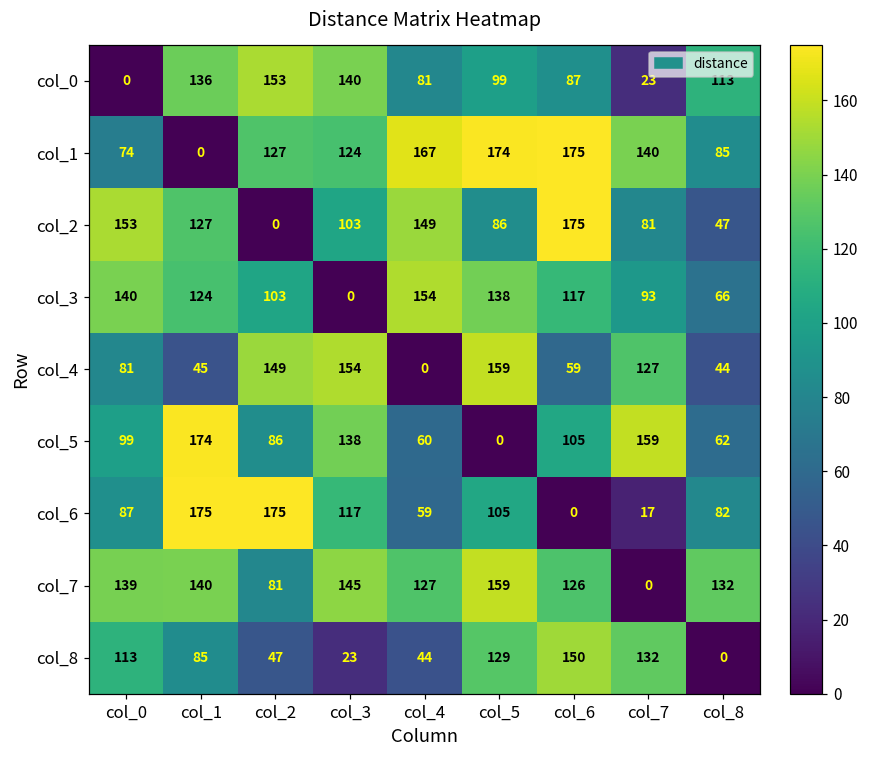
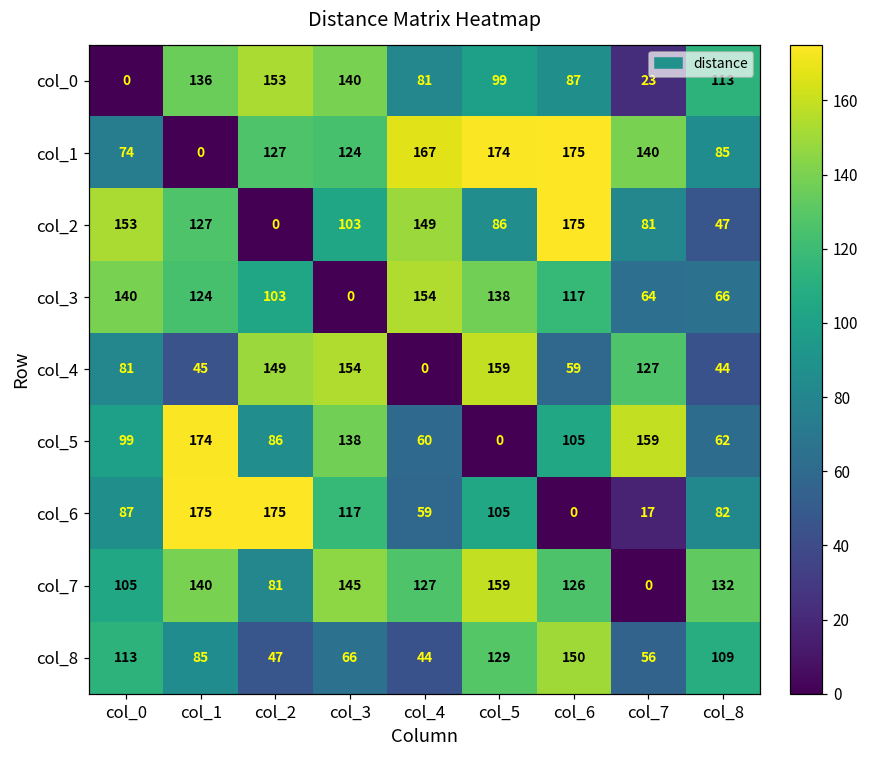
  {
    "col_0": {
      "col_0": 0,
      "col_1": 136,
      "col_2": 153,
      "col_3": 140,
      "col_4": 81,
      "col_5": 99,
      "col_6": 87
    },
    "col_1": {
      "col_0": 74,
      "col_1": 0,
      "col_2": 127,
      "col_3": 124,
      "col_4": 167,
      "col_5": 174,
      "col_6": 175,
      "col_7": 140,
      "col_8": 85
    },
    "col_2": {
      "col_0": 153,
      "col_1": 127,
      "col_2": 0,
      "col_3": 103,
      "col_4": 149,
      "col_5": 86,
      "col_6": 175,
      "col_7": 81,
      "col_8": 47
    },
    "col_3": {
      "col_0": 140,
      "col_1": 124,
      "col_2": 103,
      "col_3": 0,
      "col_4": 154,
      "col_5": 138,
      "col_6": 117,
-     "col_7": 93,
+     "col_7": 64,
      "col_8": 66
    },
    "col_4": {
      "col_0": 81,
      "col_1": 45,
      "col_2": 149,
      "col_3": 154,
      "col_4": 0,
      "col_5": 159,
      "col_6": 59,
      "col_7": 127,
      "col_8": 44
    },
    "col_5": {
      "col_0": 99,
      "col_1": 174,
      "col_2": 86,
      "col_3": 138,
      "col_4": 60,
      "col_5": 0,
      "col_6": 105,
      "col_7": 159,
      "col_8": 62
    },
    "col_6": {
      "col_0": 87,
      "col_1": 175,
      "col_2": 175,
      "col_3": 117,
      "col_4": 59,
      "col_5": 105,
      "col_6": 0,
      "col_7": 17,
      "col_8": 82
    },
    "col_7": {
-     "col_0": 139,
+     "col_0": 105,
      "col_1": 140,
      "col_2": 81,
      "col_3": 145,
      "col_4": 127,
      "col_5": 159,
      "col_6": 126,
      "col_7": 0,
      "col_8": 132
    },
    "col_8": {
      "col_0": 113,
      "col_1": 85,
      "col_2": 47,
-     "col_3": 23,
+     "col_3": 66,
      "col_4": 44,
      "col_5": 129,
      "col_6": 150,
-     "col_7": 132,
-     "col_8": 0
+     "col_7": 56,
+     "col_8": 109
    }
  }
